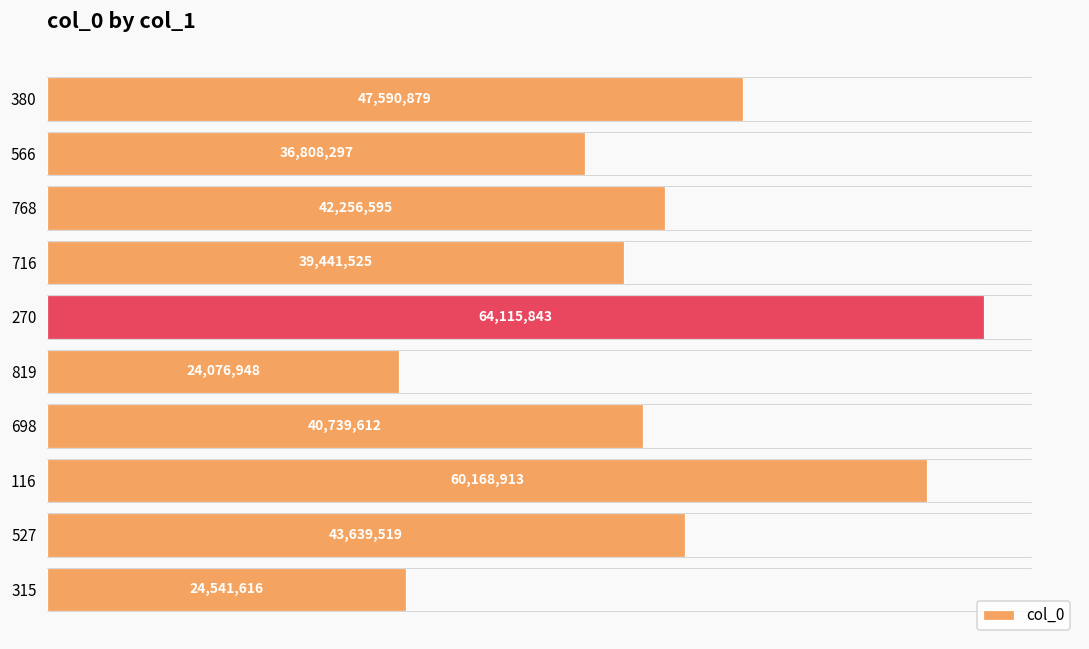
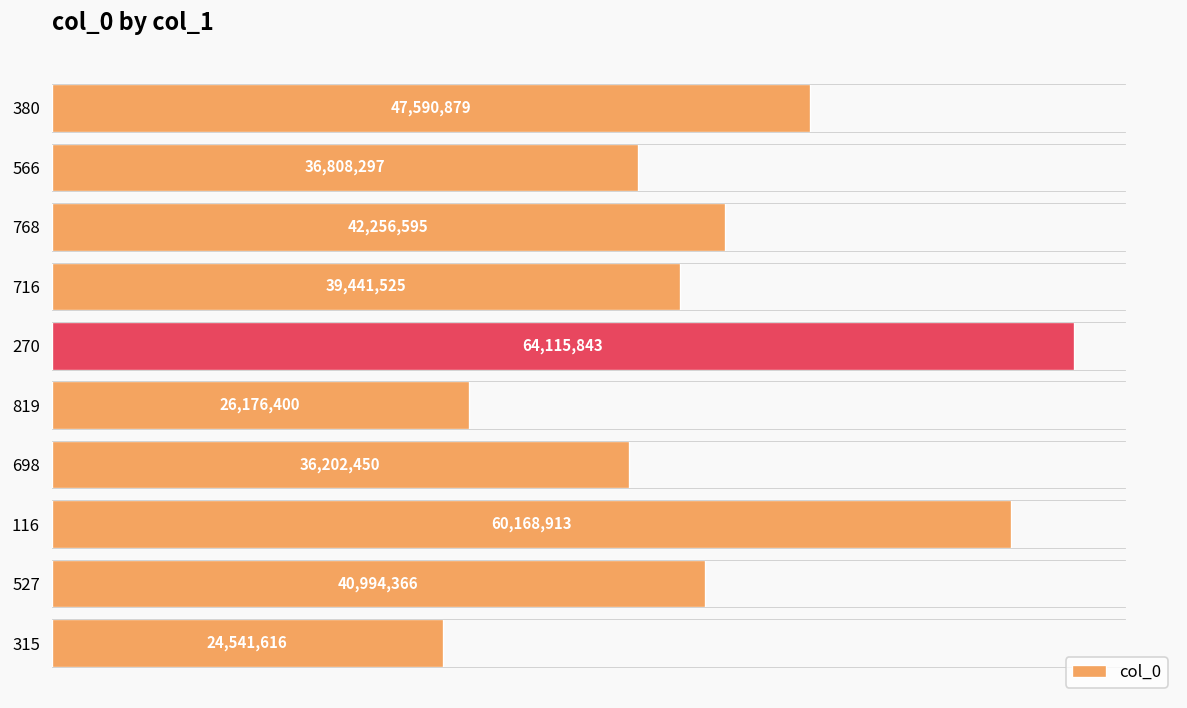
  {
    "col_0": {
-     "819": "24,076,948",
-     "698": "40,739,612",
-     "527": "43,639,519"
+     "819": "26,176,400",
+     "698": "36,202,450",
+     "527": "40,994,366"
    }
  }
